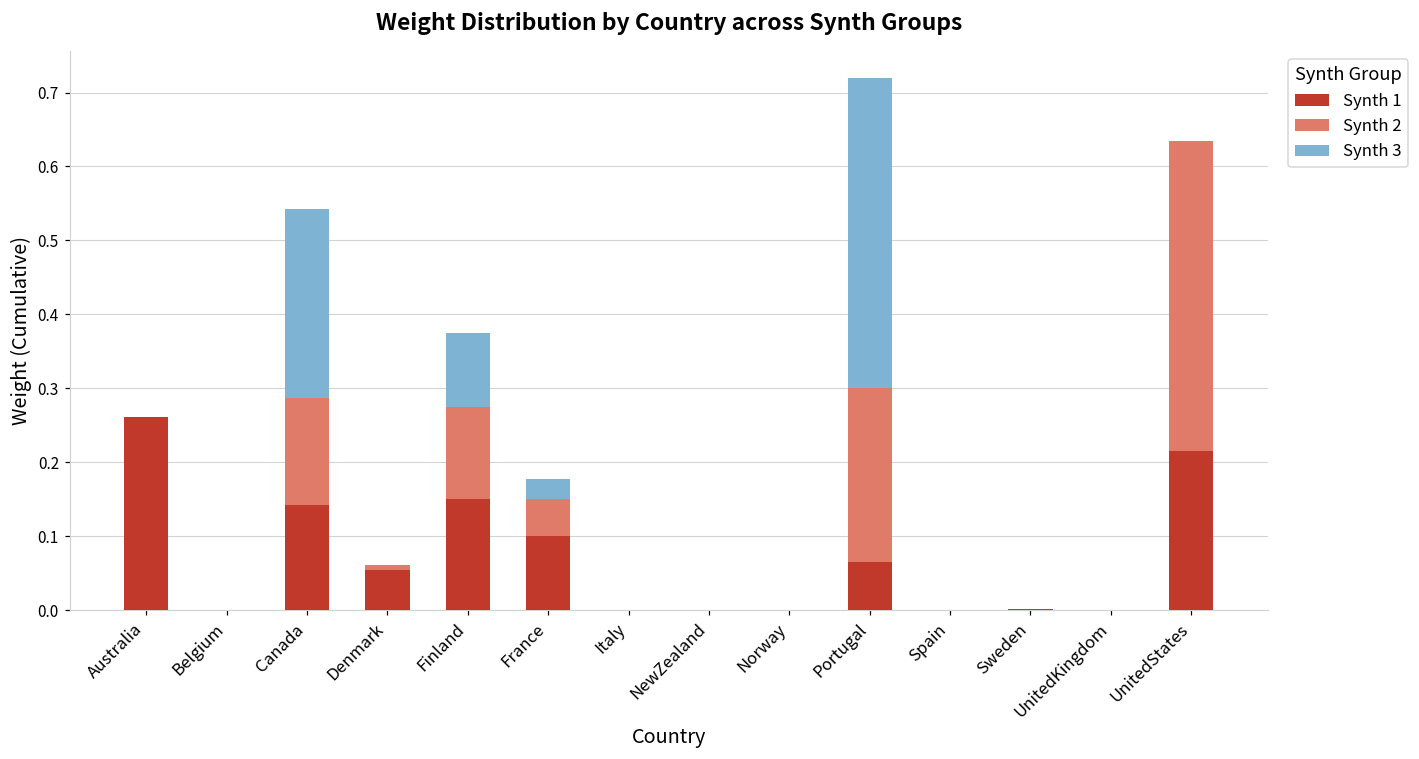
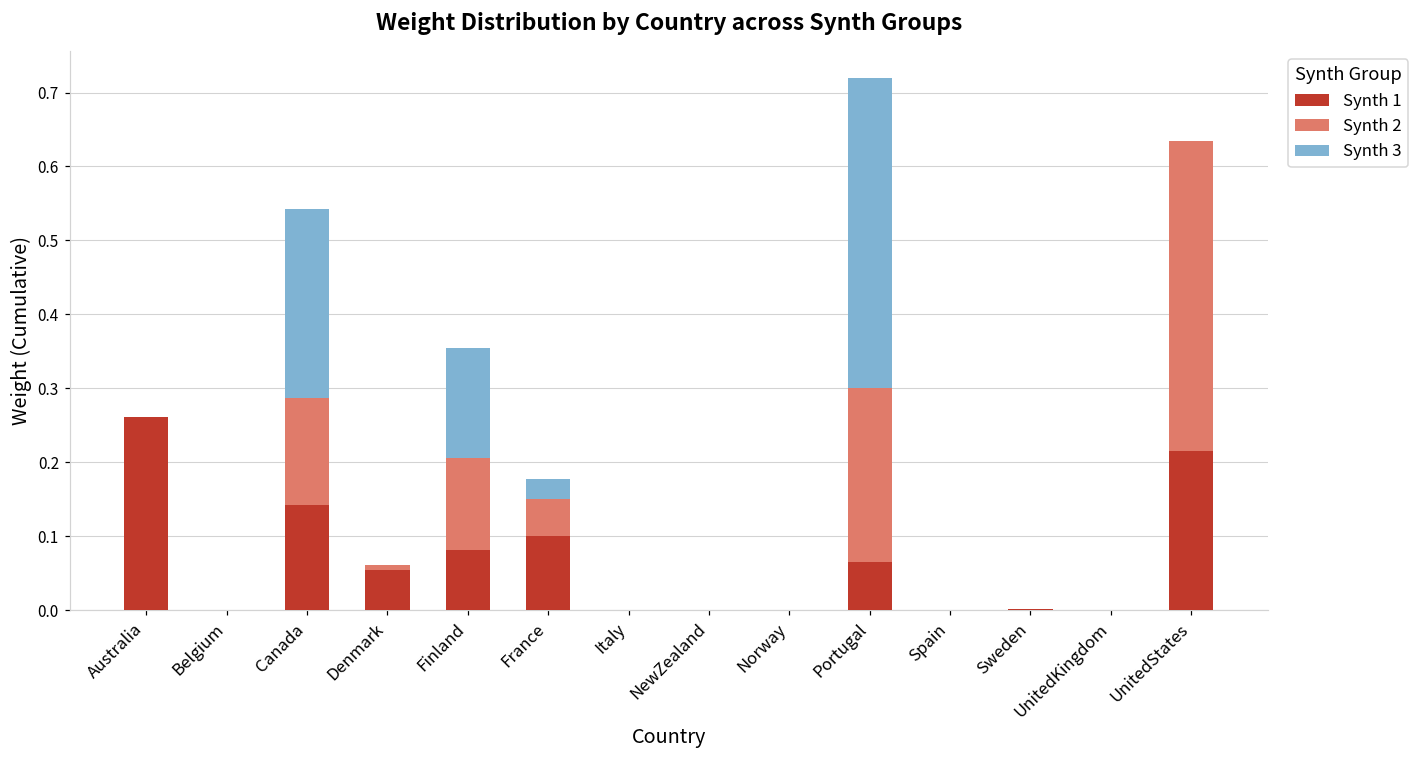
  {
    "Synth 1": {
      "Australia": 0.26,
      "Belgium": 0.00,
      "Canada": 0.14,
      "Denmark": 0.05,
-     "Finland": 0.15,
+     "Finland": 0.08,
      "France": 0.10,
      "Italy": 0.00,
      "NewZealand": 0.00,
      "Norway": 0.00,
      "Portugal": 0.07,
      "Spain": 0.00,
      "UnitedKingdom": 0.00,
      "UnitedStates": 0.22
    },
    "Synth 2": {
      "Australia": 0.00,
      "Belgium": 0.00,
      "Canada": 0.14,
      "Denmark": 0.01,
      "Finland": 0.12,
      "France": 0.05,
      "Italy": 0.00,
      "NewZealand": 0.00,
      "Norway": 0.00,
      "Portugal": 0.24,
      "Spain": 0.00,
      "Sweden": 0.00,
      "UnitedKingdom": 0.00,
      "UnitedStates": 0.42
    },
    "Synth 3": {
      "Australia": 0.00,
      "Belgium": 0.00,
      "Canada": 0.26,
      "Denmark": 0.00,
-     "Finland": 0.10,
+     "Finland": 0.15,
      "France": 0.03,
      "Italy": 0.00,
      "NewZealand": 0.00,
      "Norway": 0.00,
      "Portugal": 0.42,
      "Spain": 0.00,
      "Sweden": 0.00,
      "UnitedKingdom": 0.00,
      "UnitedStates": 0.00
    }
  }
